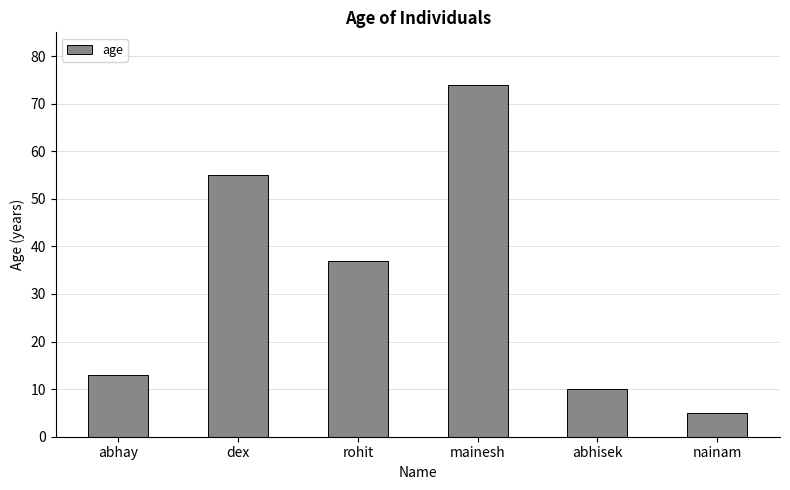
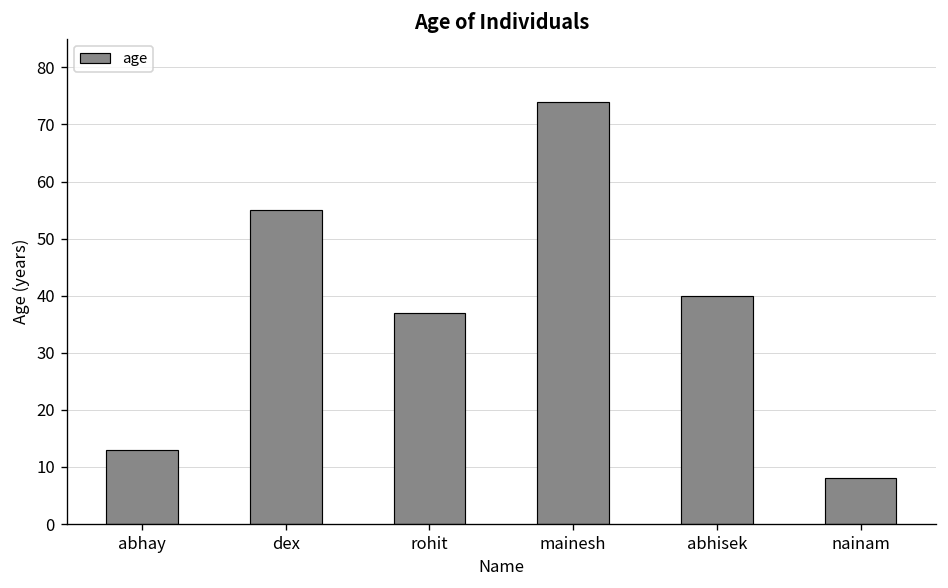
  {
    "abhay": 13,
    "dex": 55,
    "rohit": 37,
    "mainesh": 74,
-   "abhisek": 10,
-   "nainam": 5
+   "abhisek": 40,
+   "nainam": 8
  }
